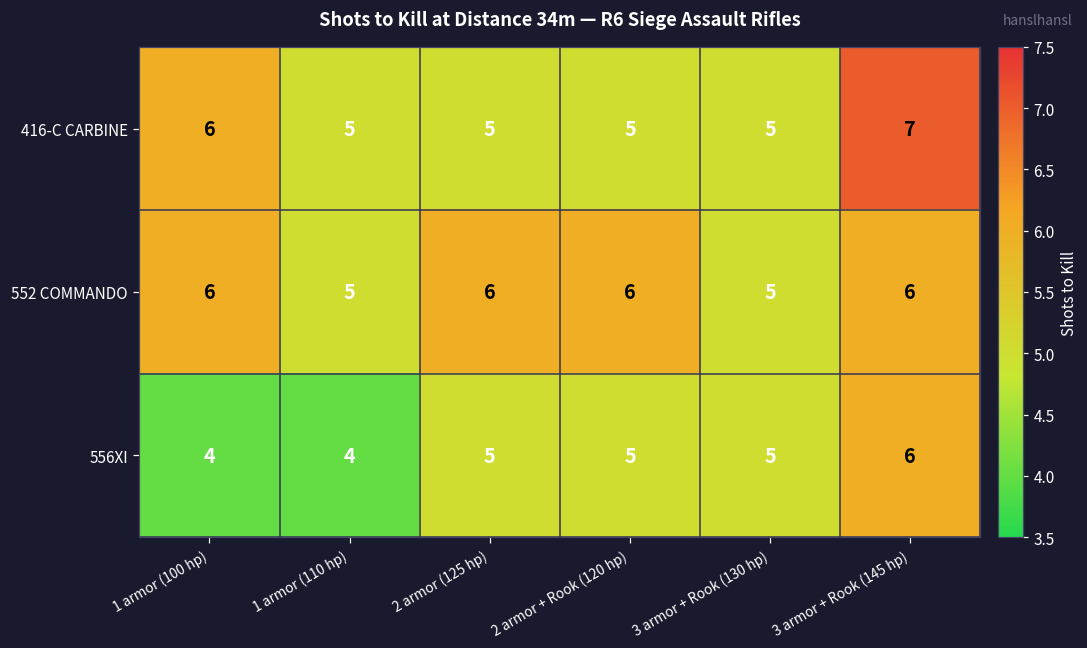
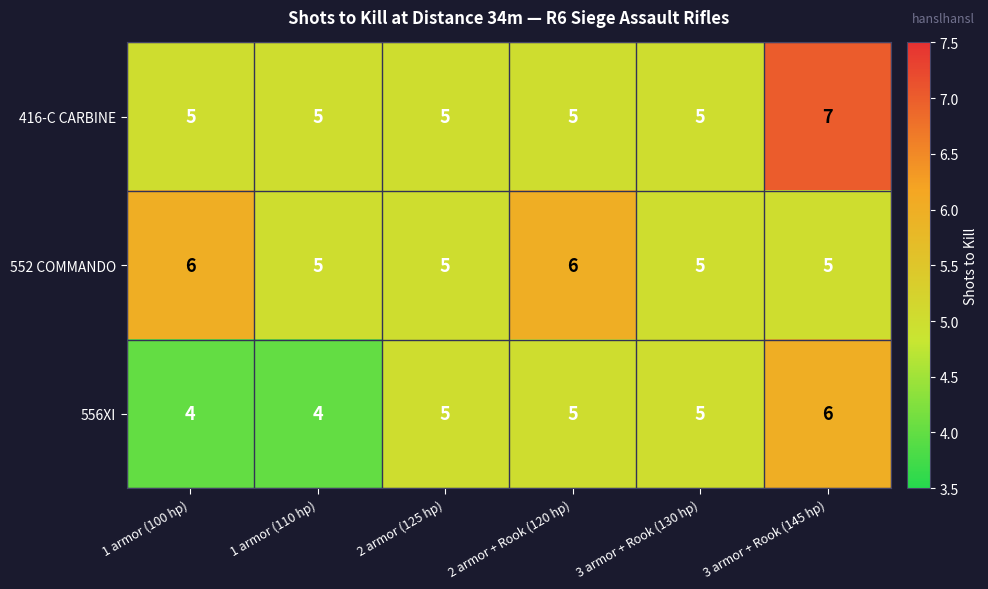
  {
    "416-C CARBINE": {
-     "1 armor (100 hp)": 6,
+     "1 armor (100 hp)": 5,
      "1 armor (110 hp)": 5,
      "2 armor (125 hp)": 5,
      "2 armor + Rook (120 hp)": 5,
      "3 armor + Rook (130 hp)": 5,
      "3 armor + Rook (145 hp)": 7
    },
    "552 COMMANDO": {
      "1 armor (100 hp)": 6,
      "1 armor (110 hp)": 5,
-     "2 armor (125 hp)": 6,
+     "2 armor (125 hp)": 5,
      "2 armor + Rook (120 hp)": 6,
      "3 armor + Rook (130 hp)": 5,
-     "3 armor + Rook (145 hp)": 6
+     "3 armor + Rook (145 hp)": 5
    },
    "556XI": {
      "1 armor (100 hp)": 4,
      "1 armor (110 hp)": 4,
      "2 armor (125 hp)": 5,
      "2 armor + Rook (120 hp)": 5,
      "3 armor + Rook (130 hp)": 5,
      "3 armor + Rook (145 hp)": 6
    }
  }
